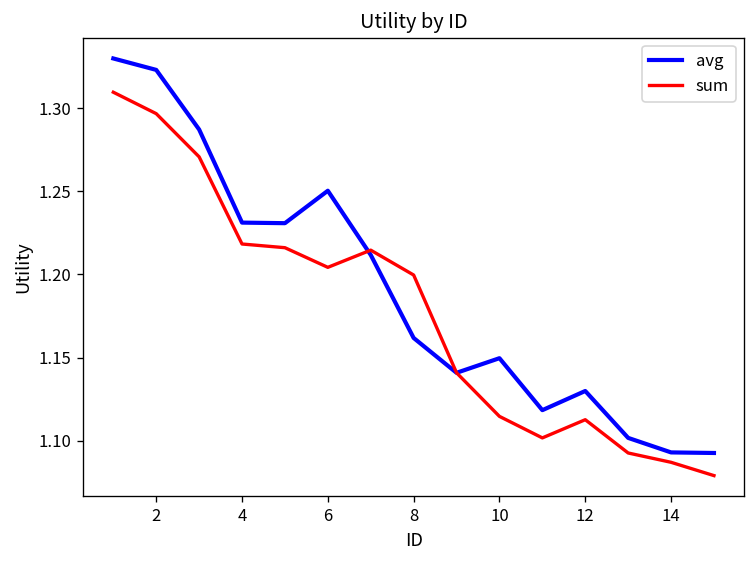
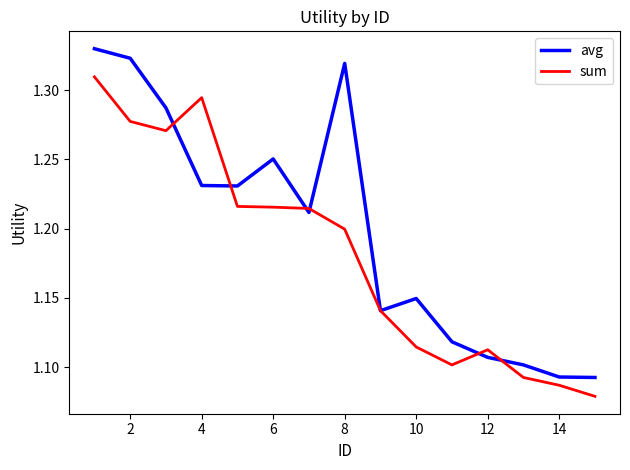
  {
    "avg": {
      "2": 1.323,
      "4": 1.231,
      "6": 1.250,
-     "8": 1.162,
+     "8": 1.319,
      "10": 1.150,
-     "12": 1.130,
+     "12": 1.107,
      "14": 1.093
    },
    "sum": {
-     "2": 1.297,
-     "4": 1.218,
-     "6": 1.204,
+     "2": 1.277,
+     "4": 1.295,
+     "6": 1.215,
      "8": 1.200,
      "10": 1.115,
      "12": 1.113,
      "14": 1.087
    }
  }
